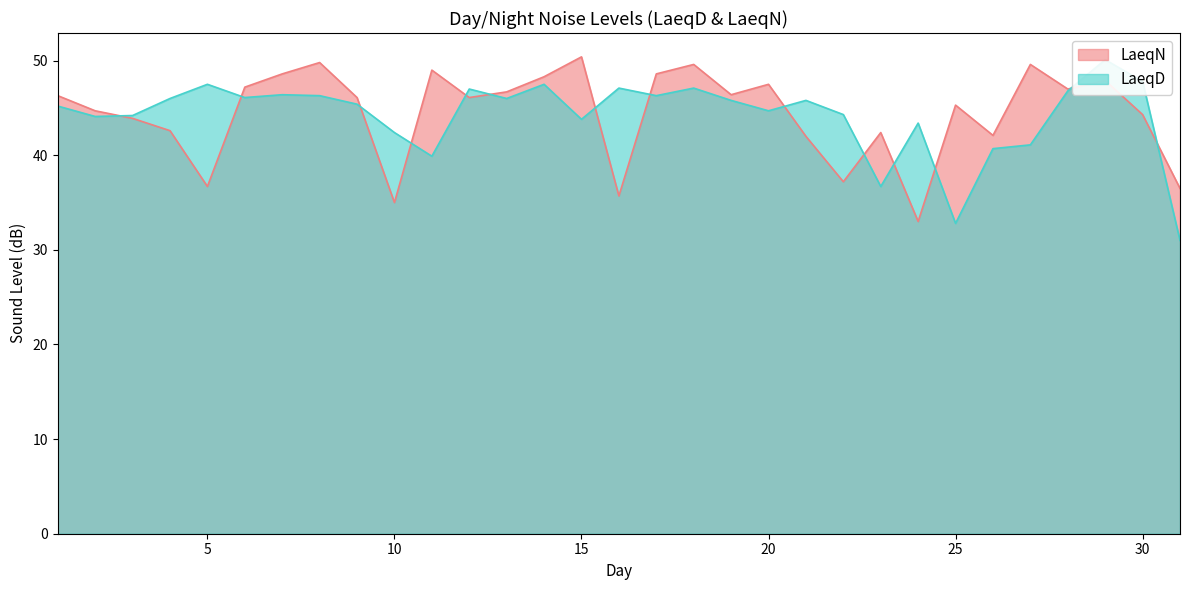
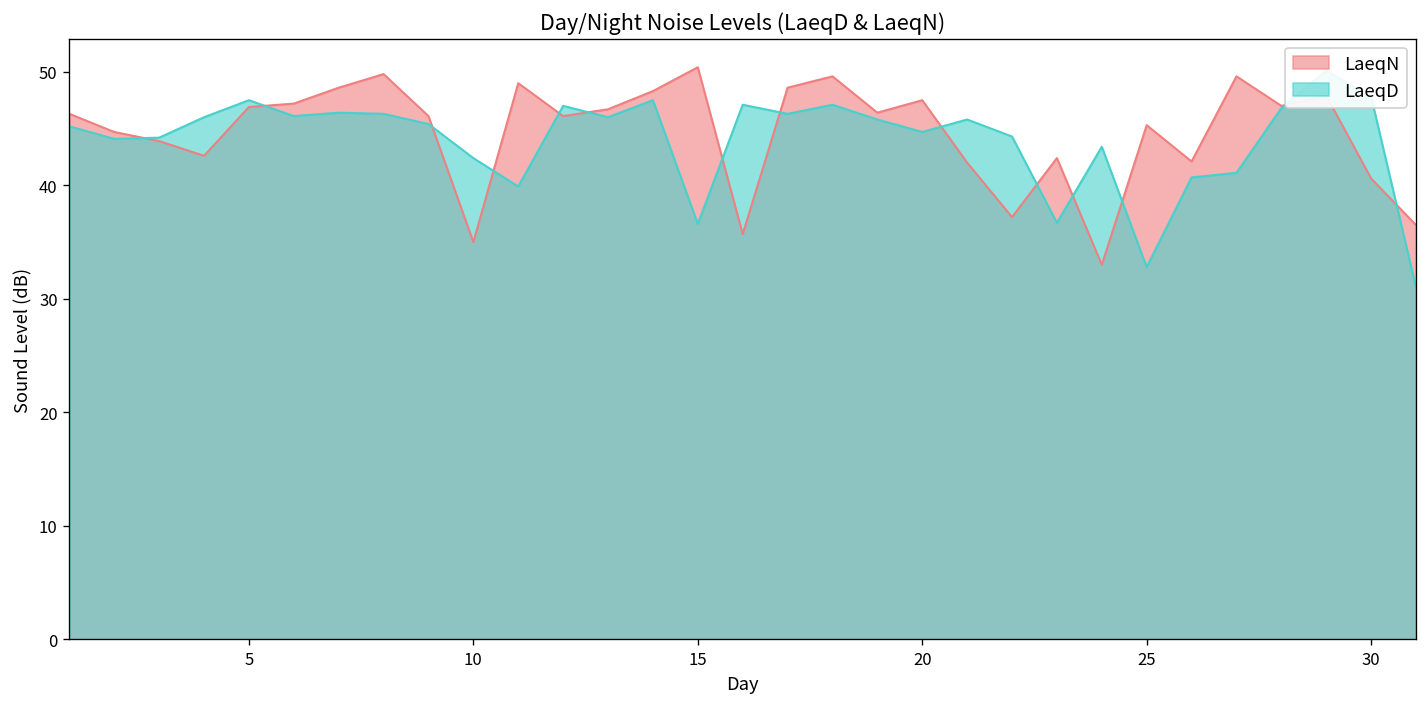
  {
    "LaeqN": {
-     "5": 37,
+     "5": 47,
      "10": 35,
      "15": 50,
      "20": 48,
      "25": 45,
-     "30": 44
+     "30": 41
    },
    "LaeqD": {
      "5": 48,
      "10": 42,
-     "15": 44,
+     "15": 37,
      "20": 45,
      "25": 33
    }
  }
